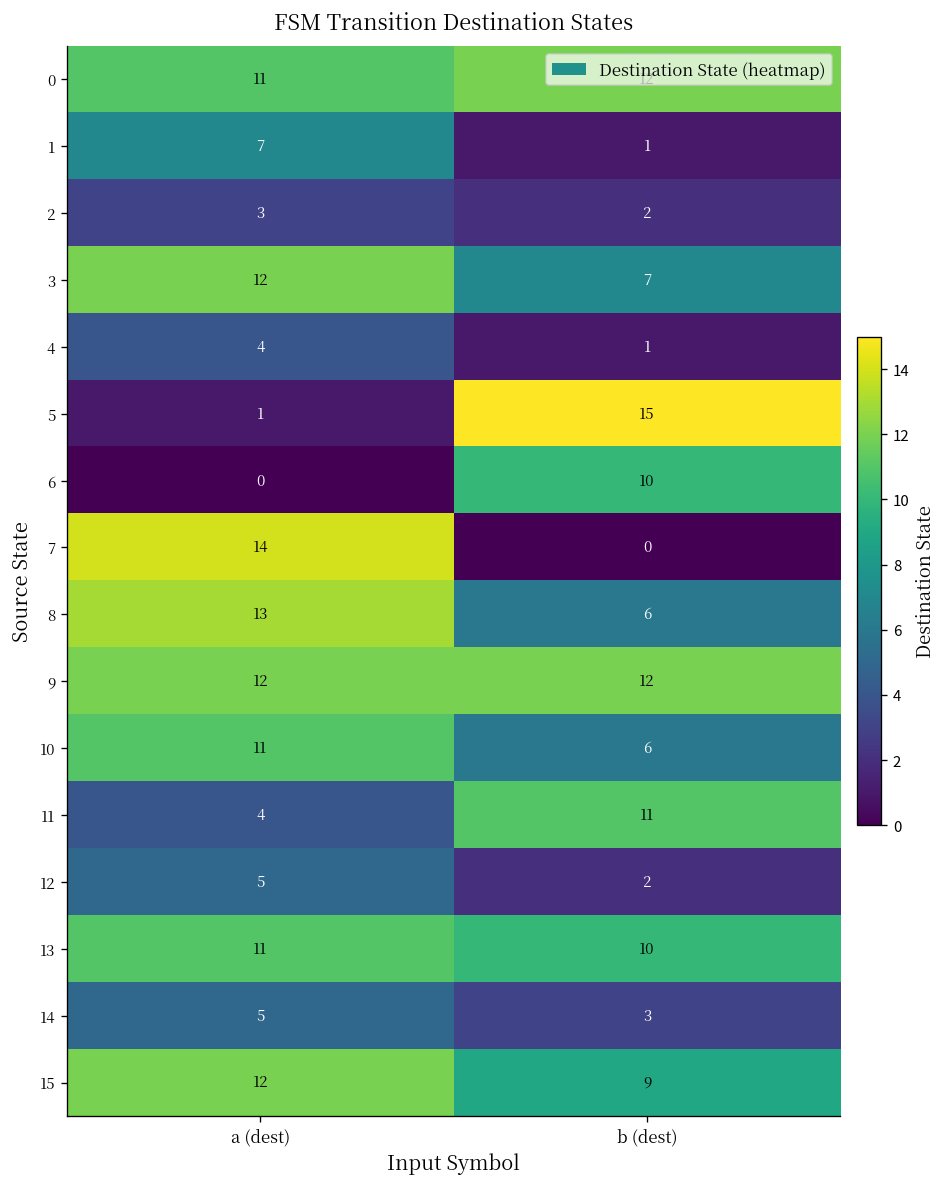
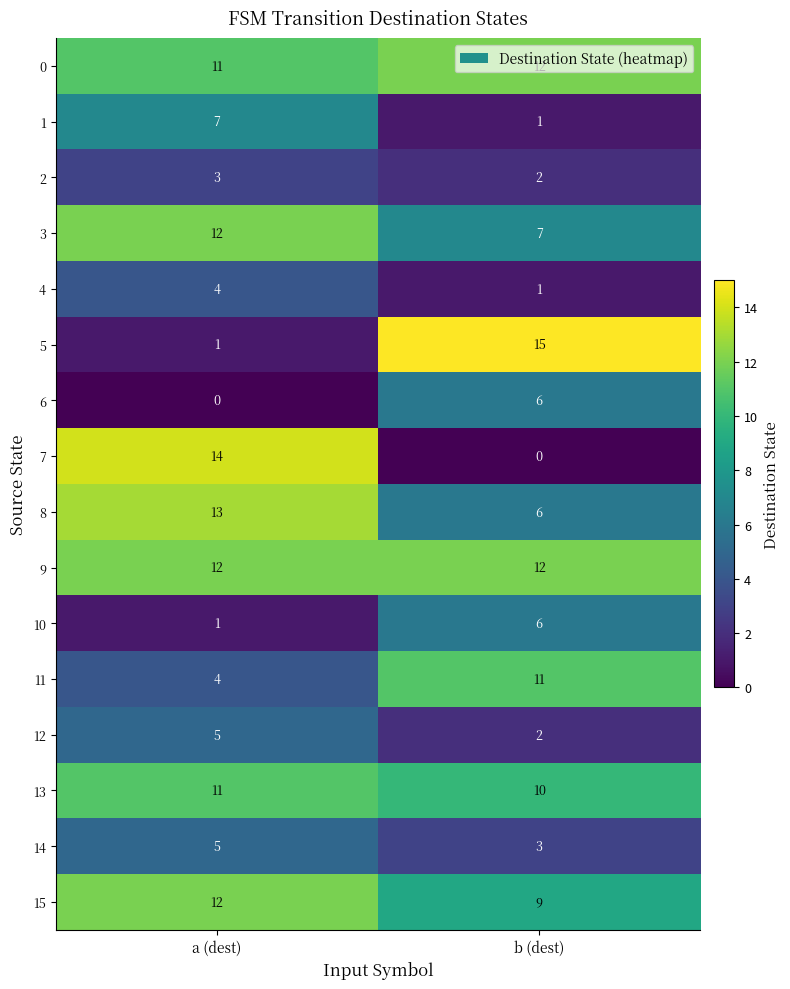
  {
    "0": {
      "a (dest)": 11
    },
    "1": {
      "a (dest)": 7,
      "b (dest)": 1
    },
    "2": {
      "a (dest)": 3,
      "b (dest)": 2
    },
    "3": {
      "a (dest)": 12,
      "b (dest)": 7
    },
    "4": {
      "a (dest)": 4,
      "b (dest)": 1
    },
    "5": {
      "a (dest)": 1,
      "b (dest)": 15
    },
    "6": {
      "a (dest)": 0,
-     "b (dest)": 10
+     "b (dest)": 6
    },
    "7": {
      "a (dest)": 14,
      "b (dest)": 0
    },
    "8": {
      "a (dest)": 13,
      "b (dest)": 6
    },
    "9": {
      "a (dest)": 12,
      "b (dest)": 12
    },
    "10": {
-     "a (dest)": 11,
+     "a (dest)": 1,
      "b (dest)": 6
    },
    "11": {
      "a (dest)": 4,
      "b (dest)": 11
    },
    "12": {
      "a (dest)": 5,
      "b (dest)": 2
    },
    "13": {
      "a (dest)": 11,
      "b (dest)": 10
    },
    "14": {
      "a (dest)": 5,
      "b (dest)": 3
    },
    "15": {
      "a (dest)": 12,
      "b (dest)": 9
    }
  }
